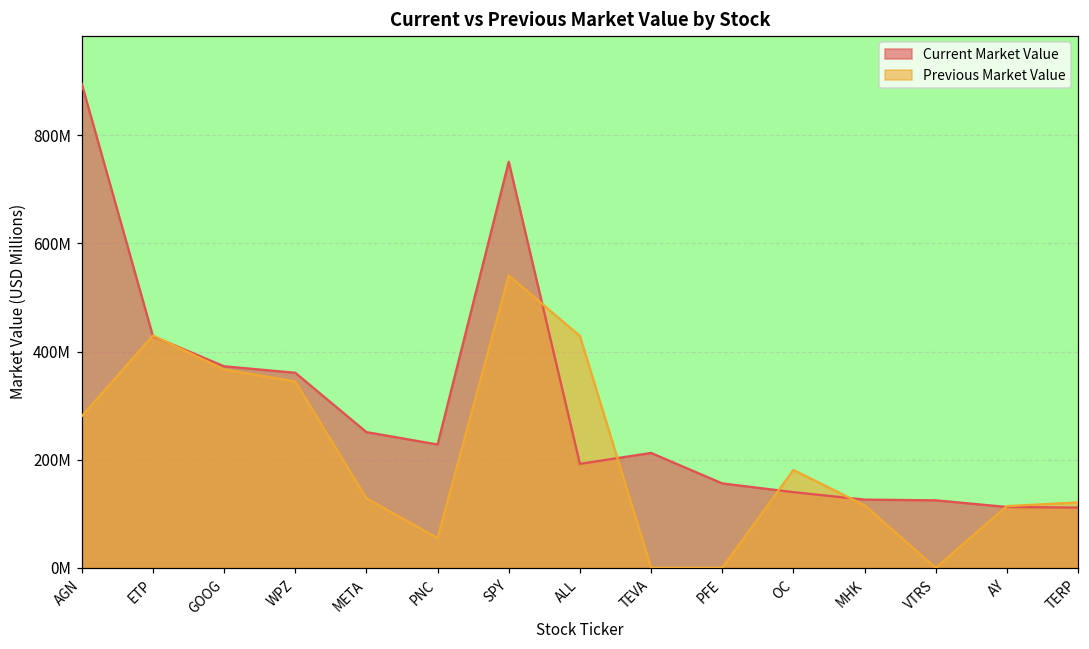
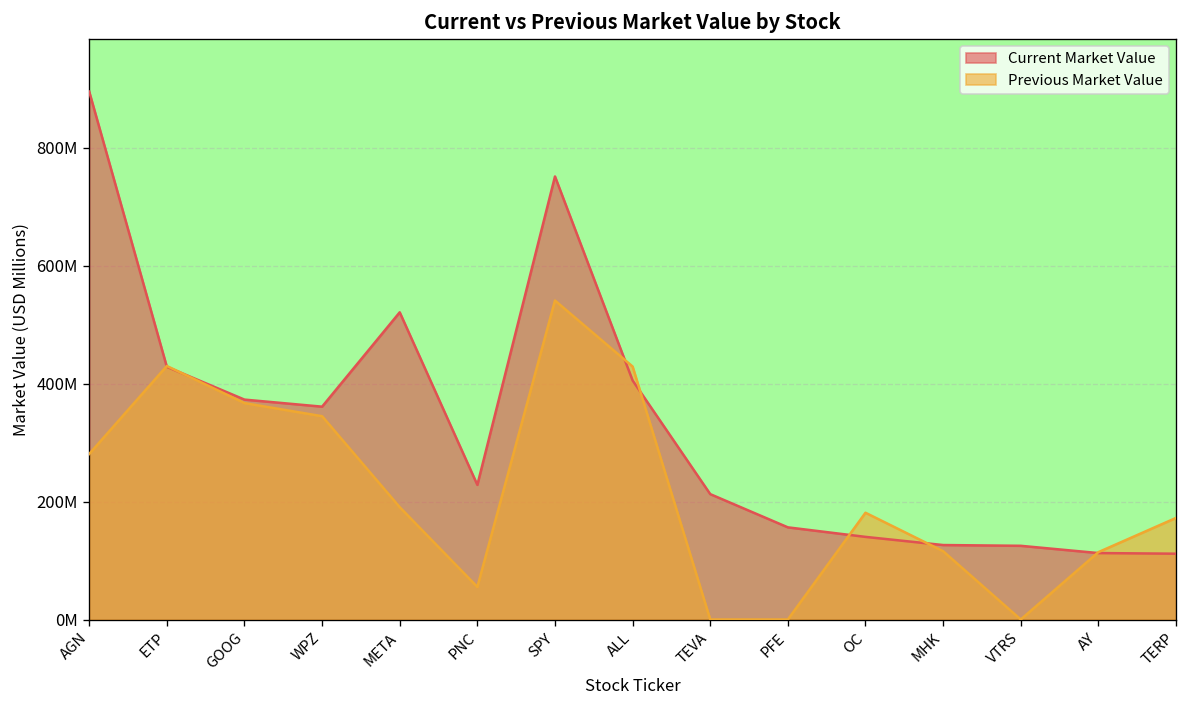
  {
    "Current Market Value": {
      "AGN": 890000000,
      "GOOG": 370000000,
      "WPZ": 360000000,
-     "META": 250000000,
+     "META": 520000000,
      "PNC": 230000000,
      "SPY": 750000000,
-     "ALL": 190000000,
+     "ALL": 410000000,
      "TEVA": 210000000,
      "PFE": 160000000,
      "OC": 140000000,
      "MHK": 130000000,
      "VTRS": 120000000,
      "TERP": 110000000
    },
    "Previous Market Value": {
      "AGN": 280000000,
      "GOOG": 370000000,
      "WPZ": 340000000,
-     "META": 130000000,
+     "META": 190000000,
      "PNC": 60000000,
      "SPY": 540000000,
      "ALL": 430000000,
      "TEVA": 0,
      "PFE": 0,
      "OC": 180000000,
      "MHK": 120000000,
      "VTRS": 0,
-     "TERP": 120000000
+     "TERP": 170000000
    }
  }
